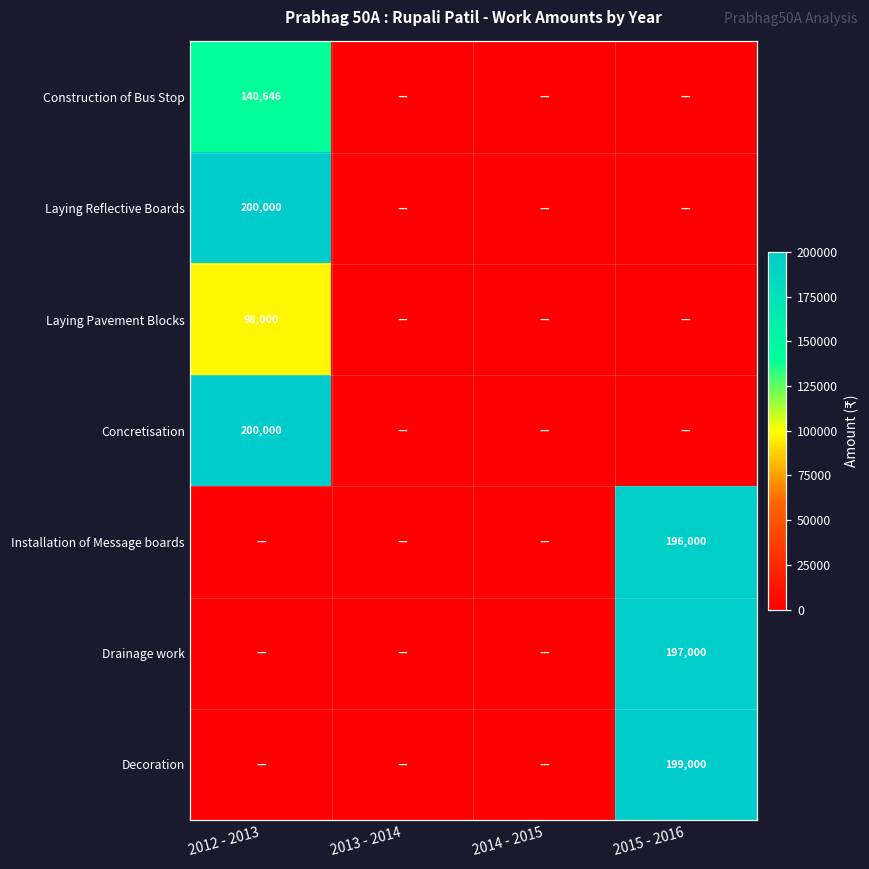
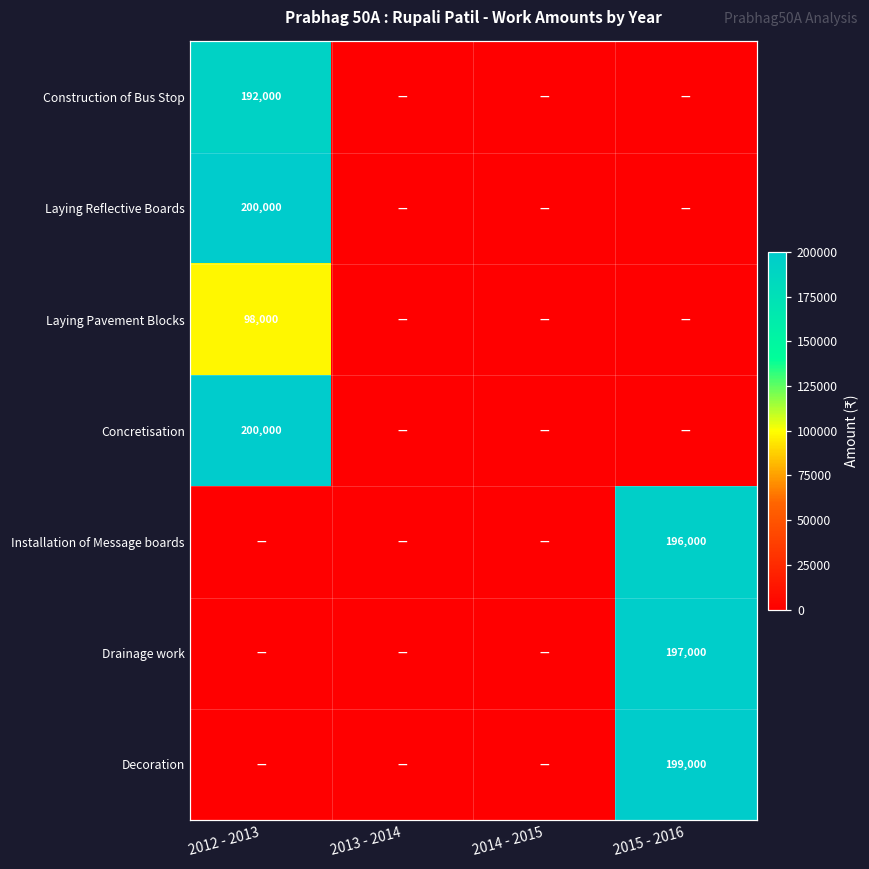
  {
    "Construction of Bus Stop": {
-     "2012 - 2013": "140,646"
+     "2012 - 2013": "192,000"
    },
    "Laying Reflective Boards": {
      "2012 - 2013": "200,000"
    },
    "Laying Pavement Blocks": {
      "2012 - 2013": "98,000"
    },
    "Concretisation": {
      "2012 - 2013": "200,000"
    },
    "Installation of Message boards": {
      "2015 - 2016": "196,000"
    },
    "Drainage work": {
      "2015 - 2016": "197,000"
    },
    "Decoration": {
      "2015 - 2016": "199,000"
    }
  }
